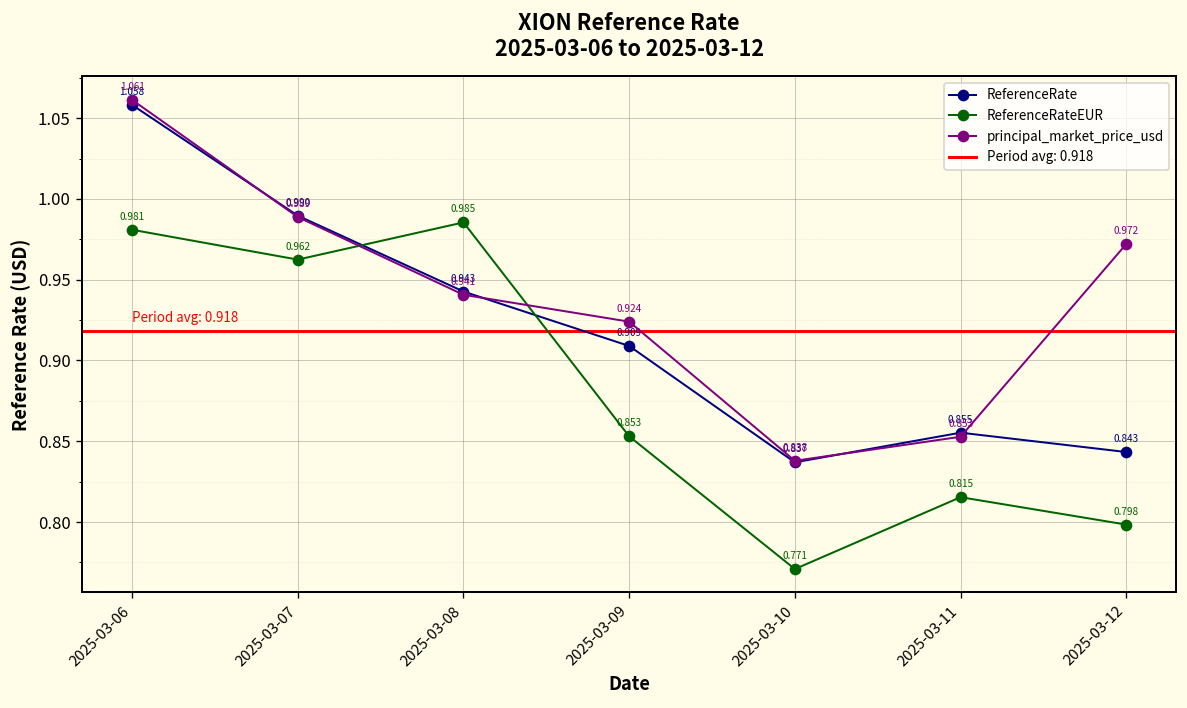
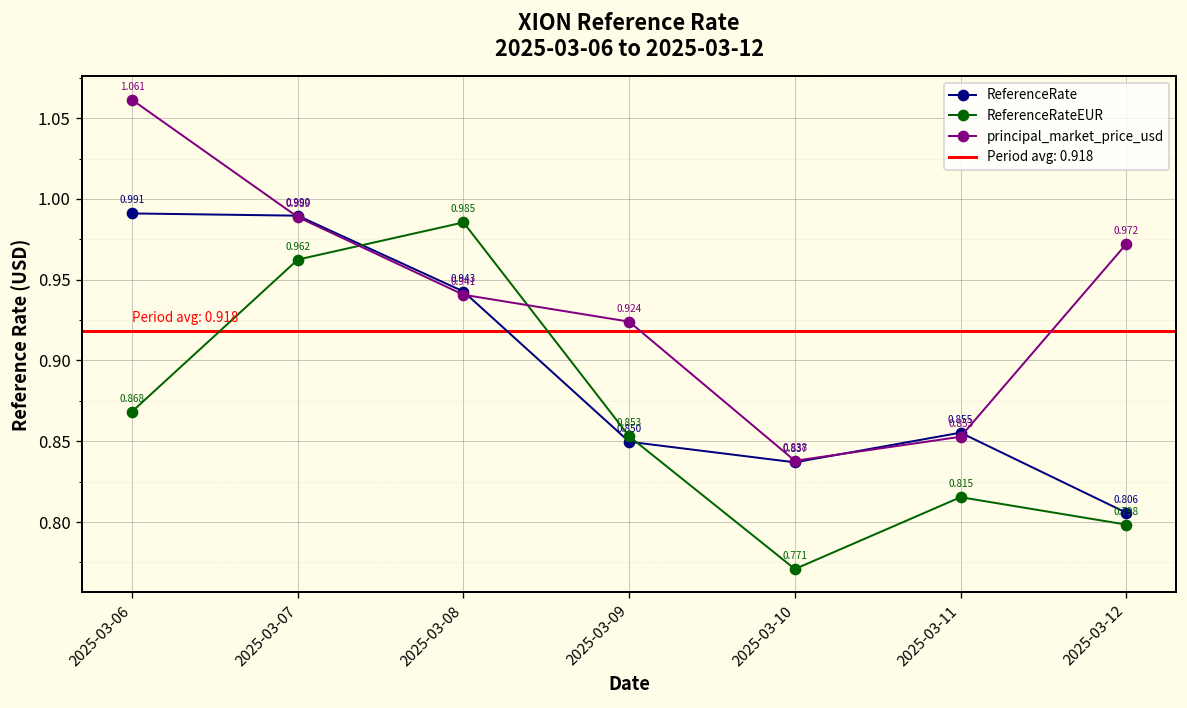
  {
    "ReferenceRate": {
-     "2025-03-06": 1.058,
-     "2025-03-09": 0.909,
-     "2025-03-12": 0.843
+     "2025-03-06": 0.991,
+     "2025-03-09": 0.850,
+     "2025-03-12": 0.806
    },
    "ReferenceRateEUR": {
-     "2025-03-06": 0.981,
+     "2025-03-06": 0.868,
      "2025-03-07": 0.962,
      "2025-03-08": 0.985,
      "2025-03-10": 0.771,
      "2025-03-11": 0.815
    },
    "principal_market_price_usd": {
      "2025-03-06": 1.061,
      "2025-03-09": 0.924,
      "2025-03-12": 0.972
    }
  }
